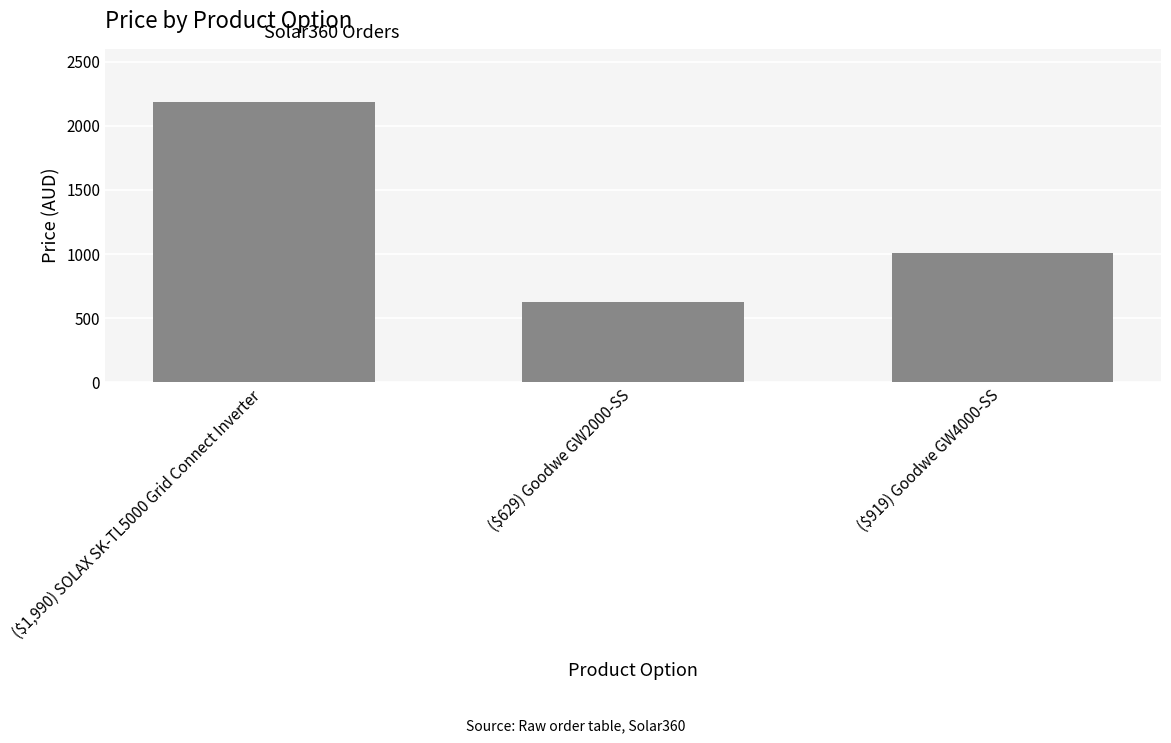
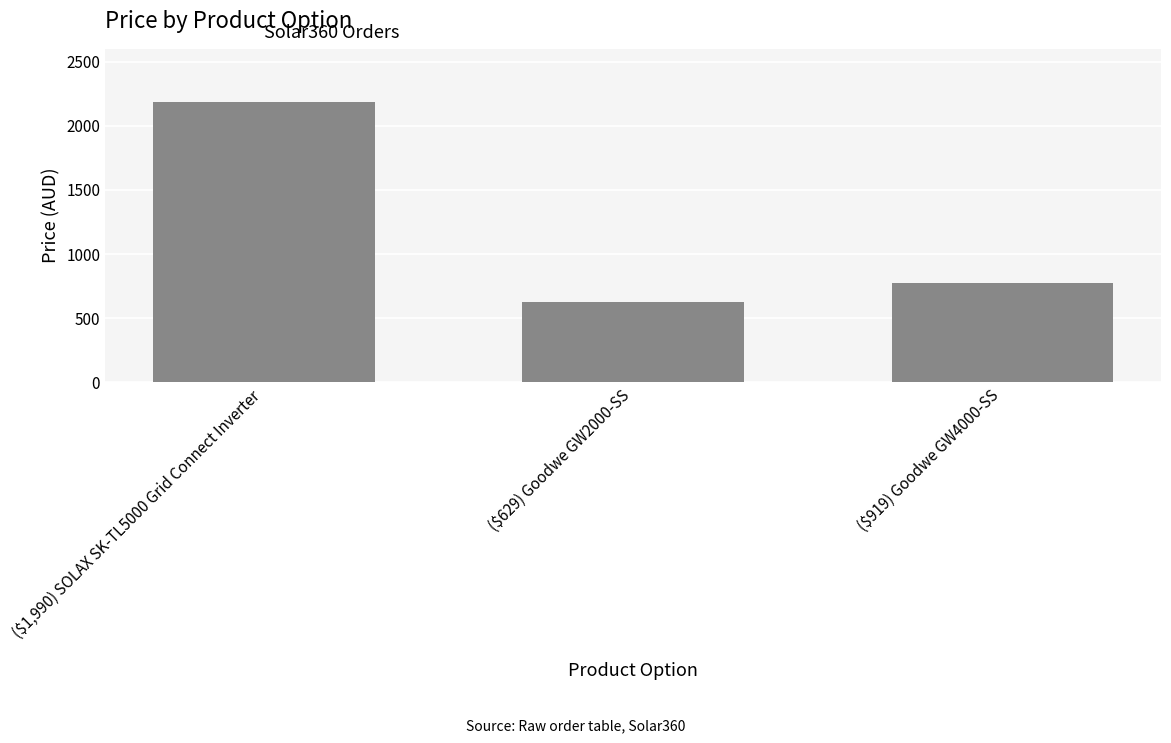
  {
    "($1,990) SOLAX SK-TL5000 Grid Connect Inverter": 2190,
    "($629) Goodwe GW2000-SS": 620,
-   "($919) Goodwe GW4000-SS": 1010
+   "($919) Goodwe GW4000-SS": 770
  }
